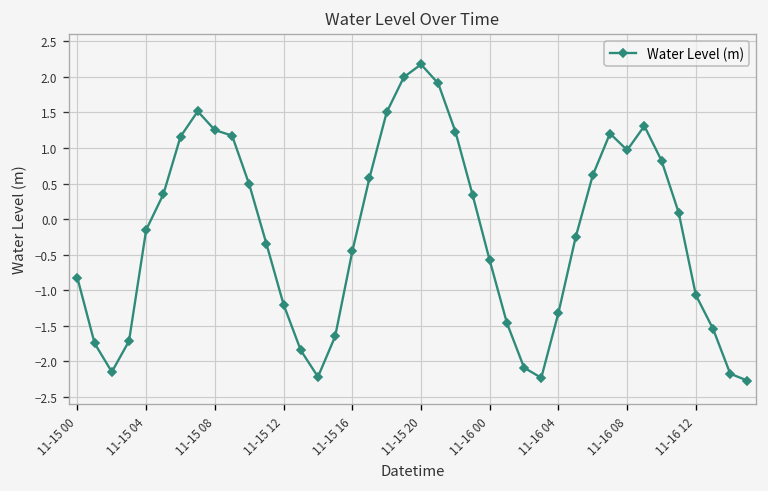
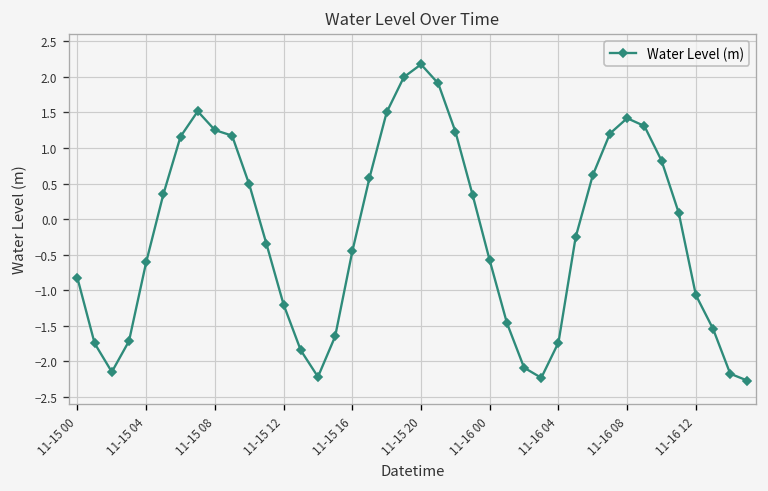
  {
    "11-15 00": -0.8,
-   "11-15 04": -0.2,
+   "11-15 04": -0.6,
    "11-15 08": 1.3,
    "11-15 12": -1.2,
    "11-15 16": -0.5,
    "11-15 20": 2.2,
    "11-16 00": -0.6,
-   "11-16 04": -1.3,
-   "11-16 08": 1.0,
+   "11-16 04": -1.7,
+   "11-16 08": 1.4,
    "11-16 12": -1.1
  }
